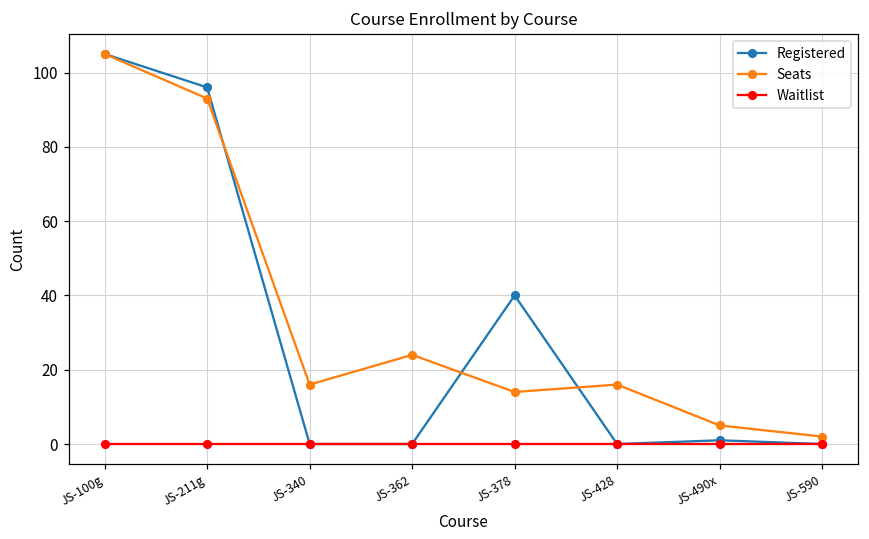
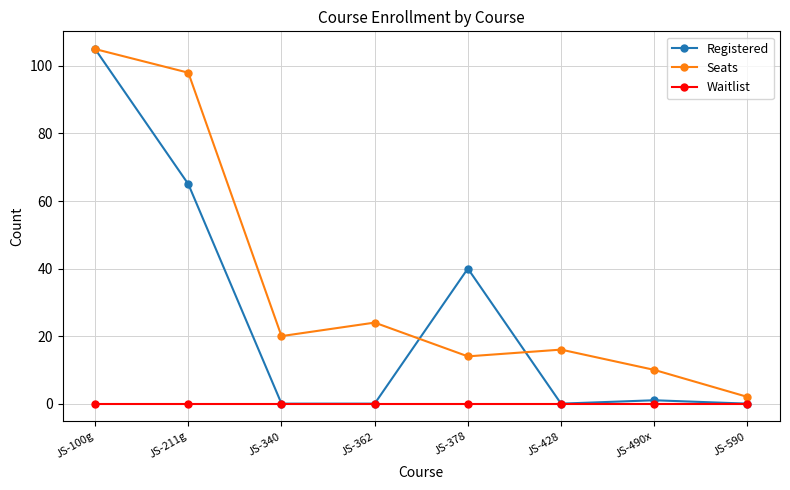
  {
    "Registered": {
-     "JS-211g": 96,
+     "JS-211g": 65,
      "JS-378": 40,
      "JS-490x": 1
    },
    "Seats": {
-     "JS-211g": 93,
-     "JS-340": 16,
+     "JS-211g": 98,
+     "JS-340": 20,
      "JS-362": 24,
      "JS-378": 14,
      "JS-428": 16,
-     "JS-490x": 5,
+     "JS-490x": 10,
      "JS-590": 2
    },
    "Waitlist": {
      "JS-100g": 0,
      "JS-211g": 0,
      "JS-378": 0,
      "JS-490x": 0
    }
  }
